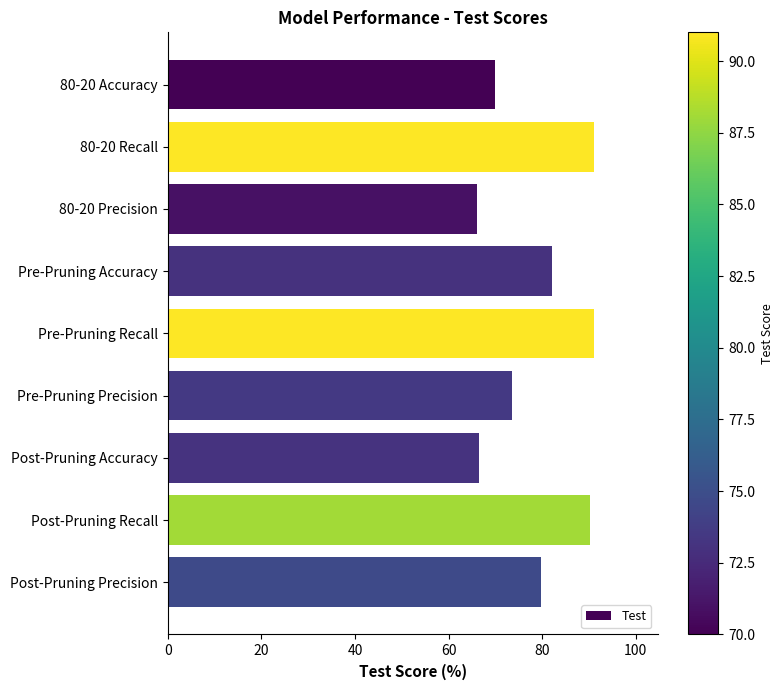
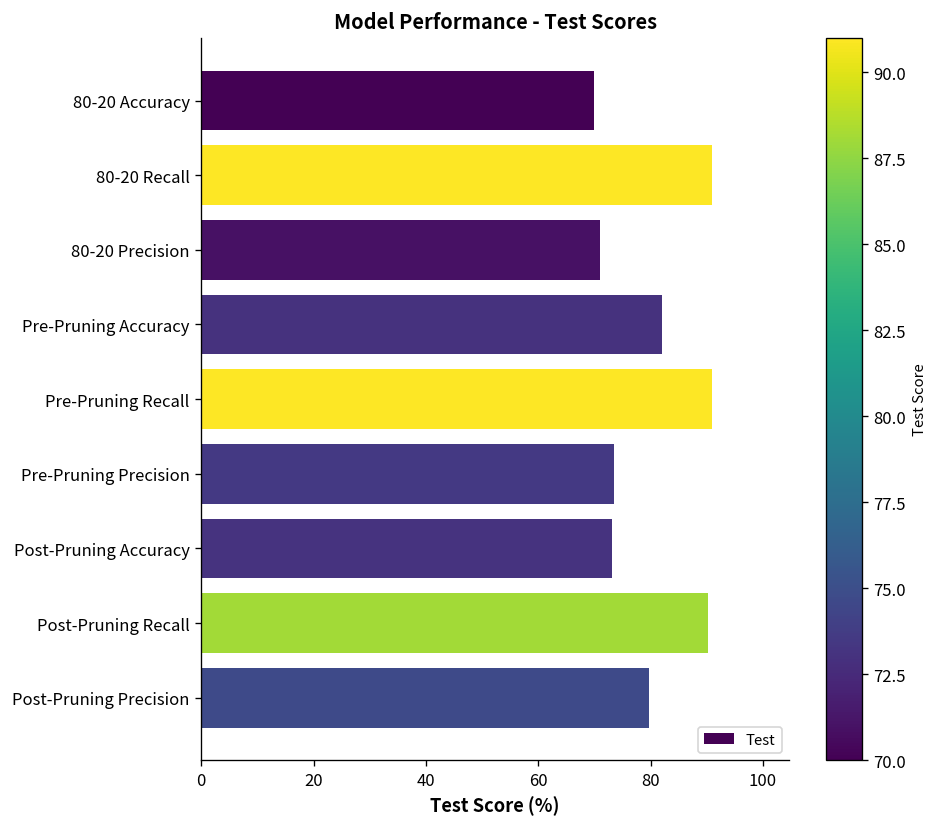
  {
    "80-20 Accuracy": 70,
    "80-20 Recall": 91,
-   "80-20 Precision": 66,
+   "80-20 Precision": 71,
    "Pre-Pruning Accuracy": 82,
    "Pre-Pruning Recall": 91,
    "Pre-Pruning Precision": 73,
-   "Post-Pruning Accuracy": 67,
+   "Post-Pruning Accuracy": 73,
    "Post-Pruning Recall": 90,
    "Post-Pruning Precision": 80
  }
